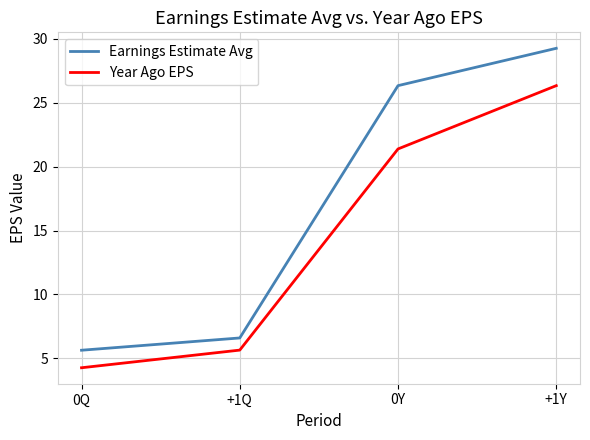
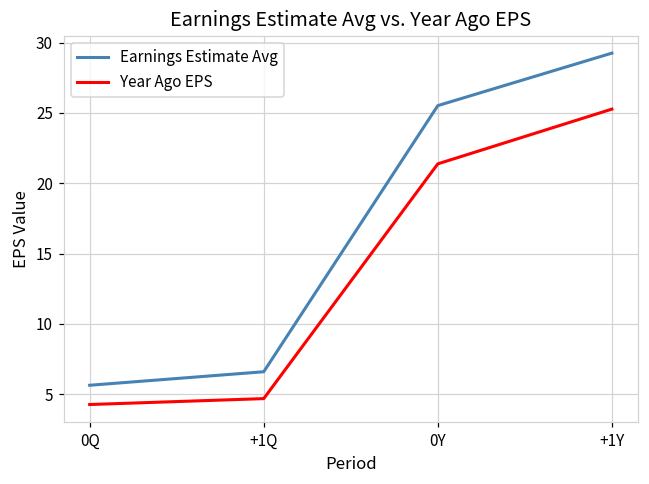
  {
    "Earnings Estimate Avg": {
      "0Q": 5.6,
      "+1Q": 6.6,
-     "0Y": 26.3,
+     "0Y": 25.5,
      "+1Y": 29.3
    },
    "Year Ago EPS": {
      "0Q": 4.3,
-     "+1Q": 5.7,
+     "+1Q": 4.7,
      "0Y": 21.4,
-     "+1Y": 26.3
+     "+1Y": 25.3
    }
  }
